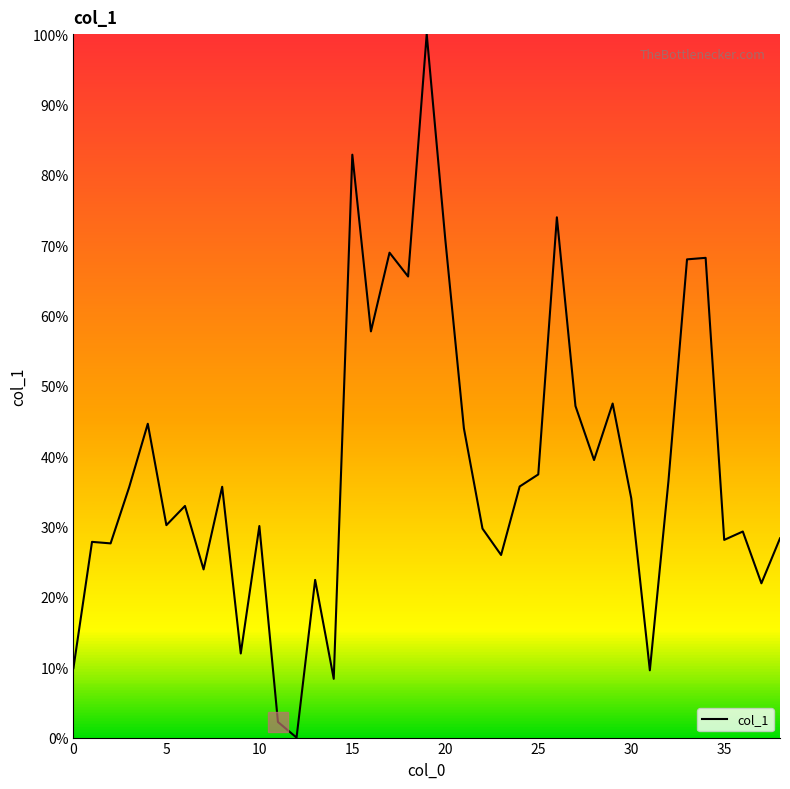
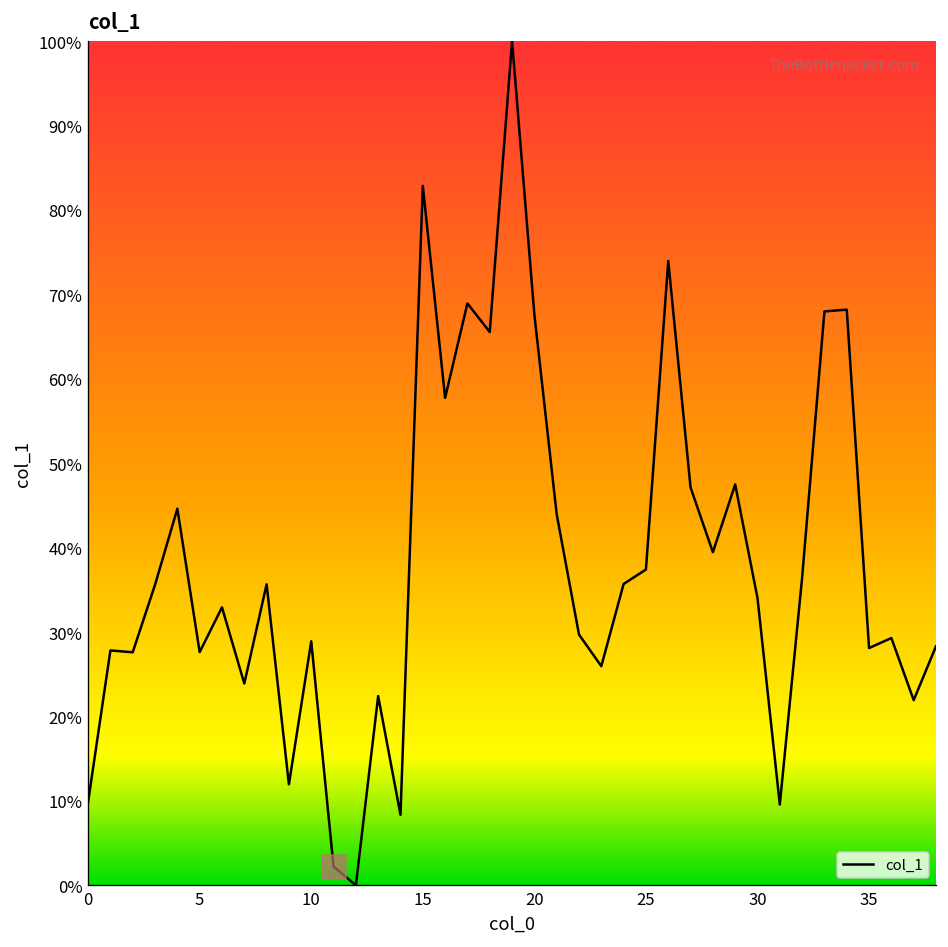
  {
    "col_1": {
      "0": "10%",
-     "5": "30%",
-     "10": "30%",
+     "5": "28%",
+     "10": "29%",
      "15": "83%",
-     "20": "71%",
+     "20": "68%",
      "25": "37%",
      "30": "34%",
      "35": "28%"
    }
  }
